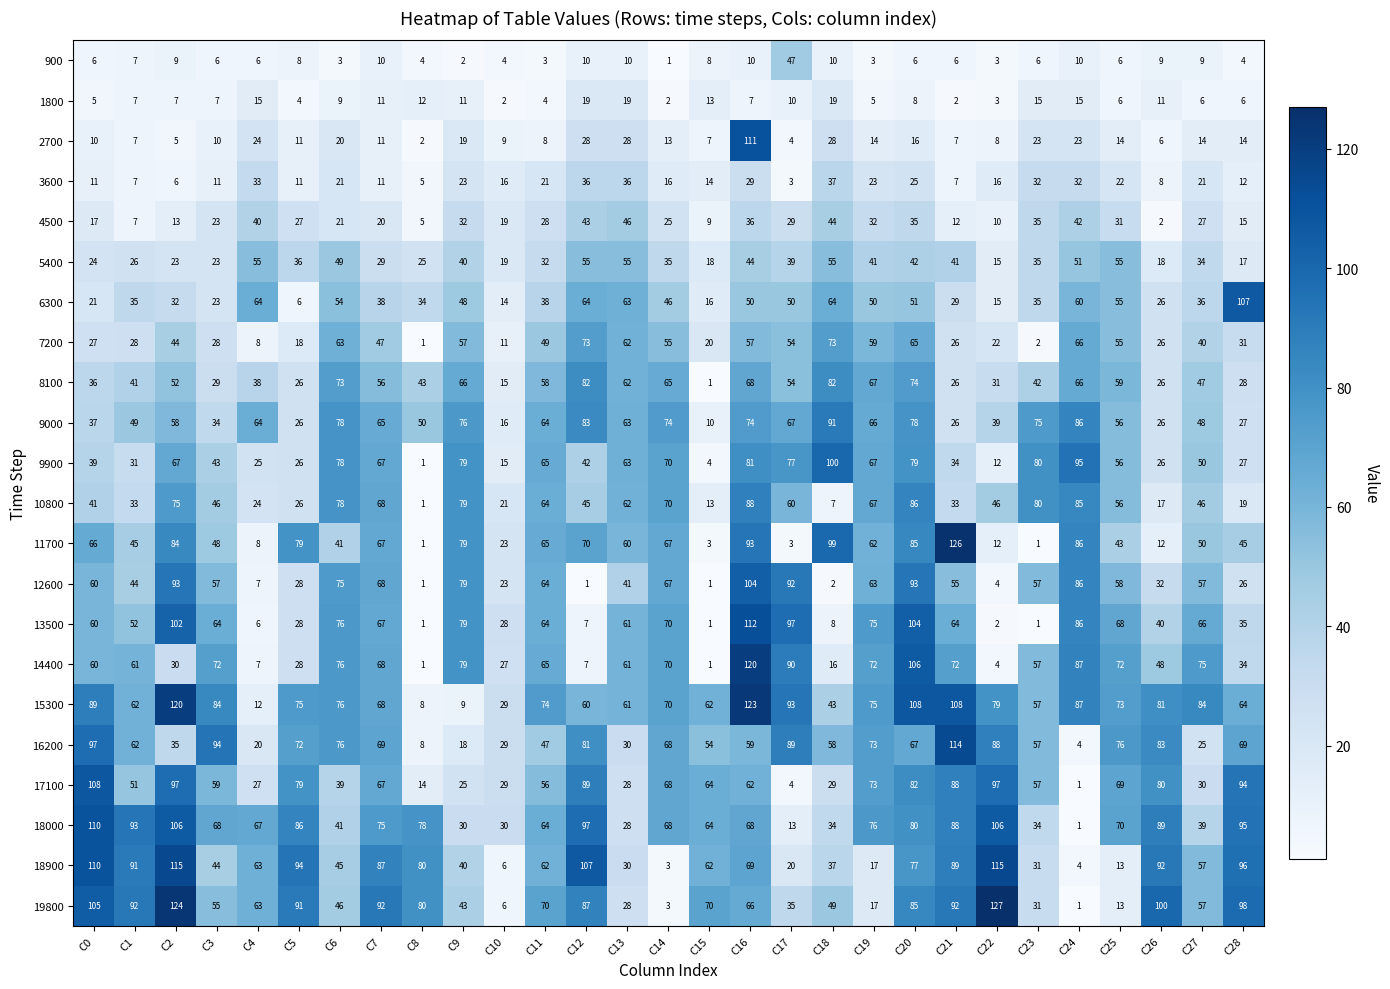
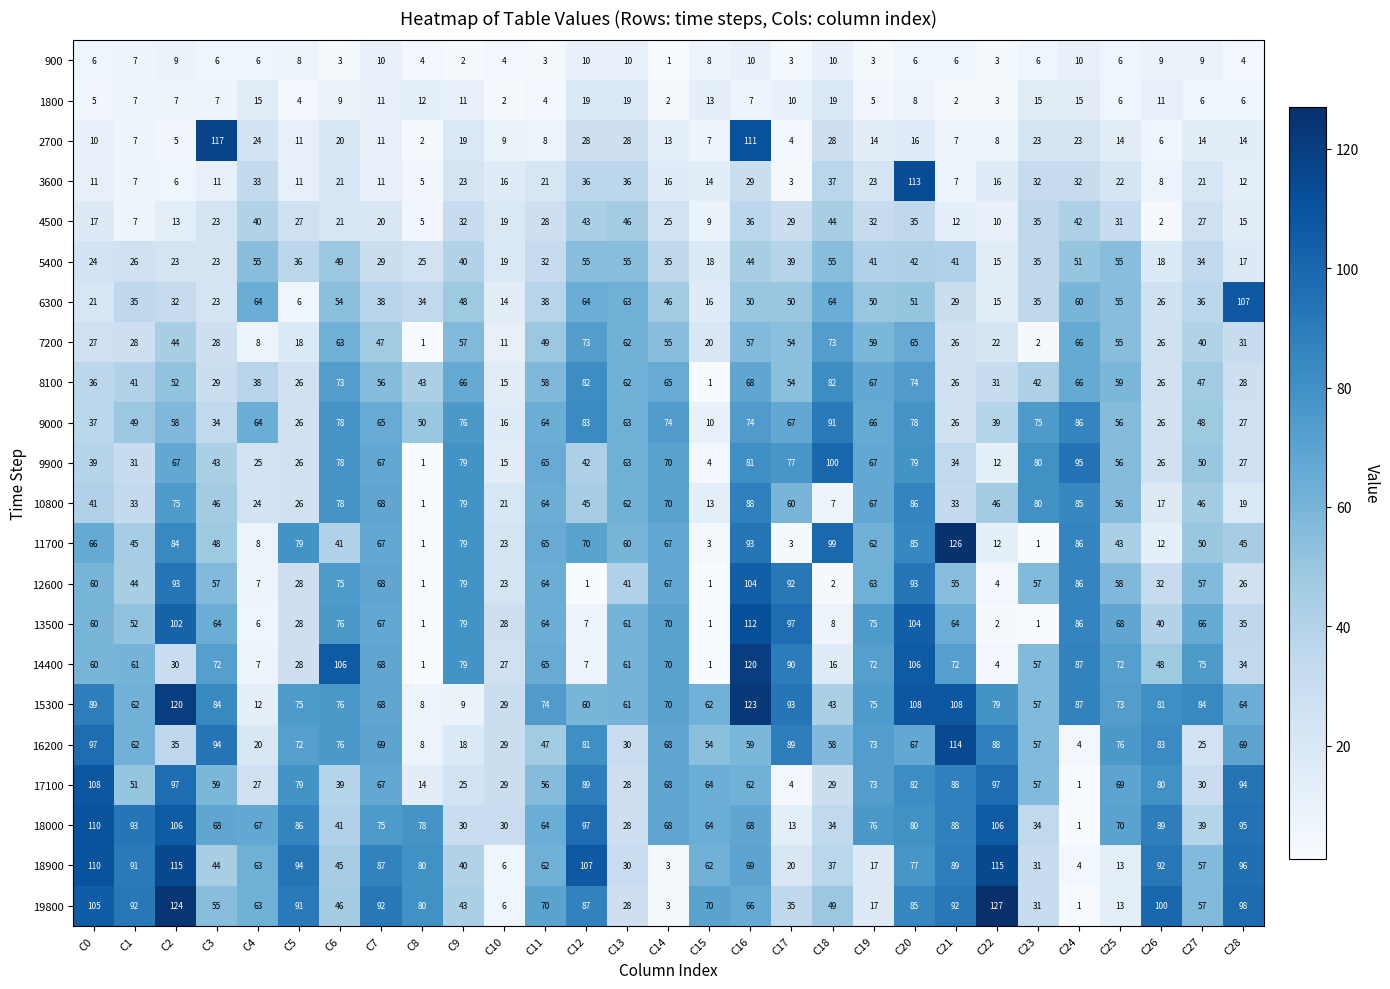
  {
    "900": {
      "C0": 6,
      "C1": 7,
      "C2": 9,
      "C3": 6,
      "C4": 6,
      "C5": 8,
      "C6": 3,
      "C7": 10,
      "C8": 4,
      "C9": 2,
      "C10": 4,
      "C11": 3,
      "C12": 10,
      "C13": 10,
      "C14": 1,
      "C15": 8,
      "C16": 10,
-     "C17": 47,
+     "C17": 3,
      "C18": 10,
      "C19": 3,
      "C20": 6,
      "C21": 6,
      "C22": 3,
      "C23": 6,
      "C24": 10,
      "C25": 6,
      "C26": 9,
      "C27": 9,
      "C28": 4
    },
    "2700": {
      "C0": 10,
      "C1": 7,
      "C2": 5,
-     "C3": 10,
+     "C3": 117,
      "C4": 24,
      "C5": 11,
      "C6": 20,
      "C7": 11,
      "C8": 2,
      "C9": 19,
      "C10": 9,
      "C11": 8,
      "C12": 28,
      "C13": 28,
      "C14": 13,
      "C15": 7,
      "C16": 111,
      "C17": 4,
      "C18": 28,
      "C19": 14,
      "C20": 16,
      "C21": 7,
      "C22": 8,
      "C23": 23,
      "C24": 23,
      "C25": 14,
      "C26": 6,
      "C27": 14,
      "C28": 14
    },
    "3600": {
      "C0": 11,
      "C1": 7,
      "C2": 6,
      "C3": 11,
      "C4": 33,
      "C5": 11,
      "C6": 21,
      "C7": 11,
      "C8": 5,
      "C9": 23,
      "C10": 16,
      "C11": 21,
      "C12": 36,
      "C13": 36,
      "C14": 16,
      "C15": 14,
      "C16": 29,
      "C17": 3,
      "C18": 37,
      "C19": 23,
-     "C20": 25,
+     "C20": 113,
      "C21": 7,
      "C22": 16,
      "C23": 32,
      "C24": 32,
      "C25": 22,
      "C26": 8,
      "C27": 21,
      "C28": 12
    },
    "14400": {
      "C0": 60,
      "C1": 61,
      "C2": 30,
      "C3": 72,
      "C4": 7,
      "C5": 28,
-     "C6": 76,
+     "C6": 106,
      "C7": 68,
      "C8": 1,
      "C9": 79,
      "C10": 27,
      "C11": 65,
      "C12": 7,
      "C13": 61,
      "C14": 70,
      "C15": 1,
      "C16": 120,
      "C17": 90,
      "C18": 16,
      "C19": 72,
      "C20": 106,
      "C21": 72,
      "C22": 4,
      "C23": 57,
      "C24": 87,
      "C25": 72,
      "C26": 48,
      "C27": 75,
      "C28": 34
    }
  }
